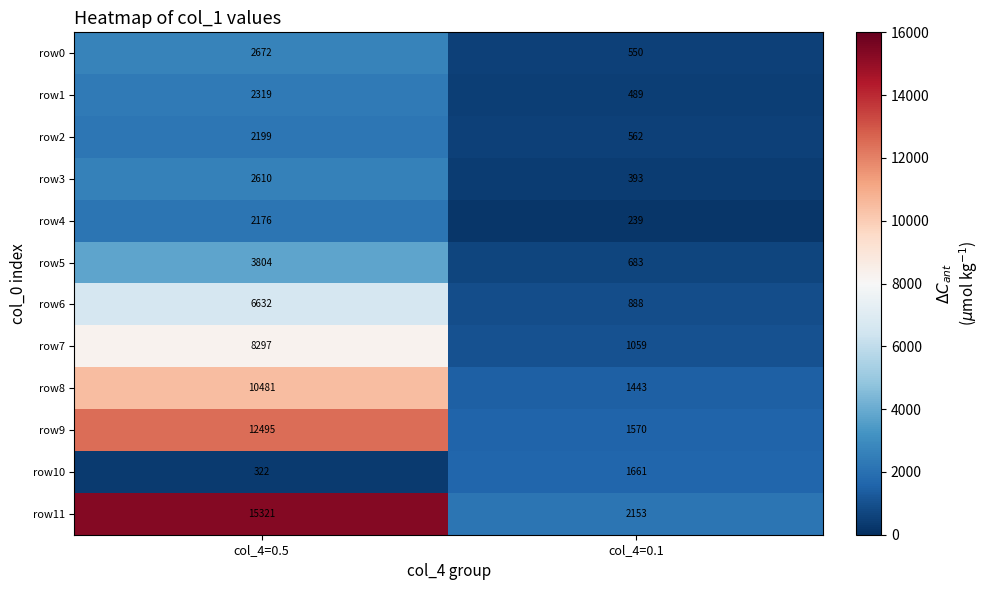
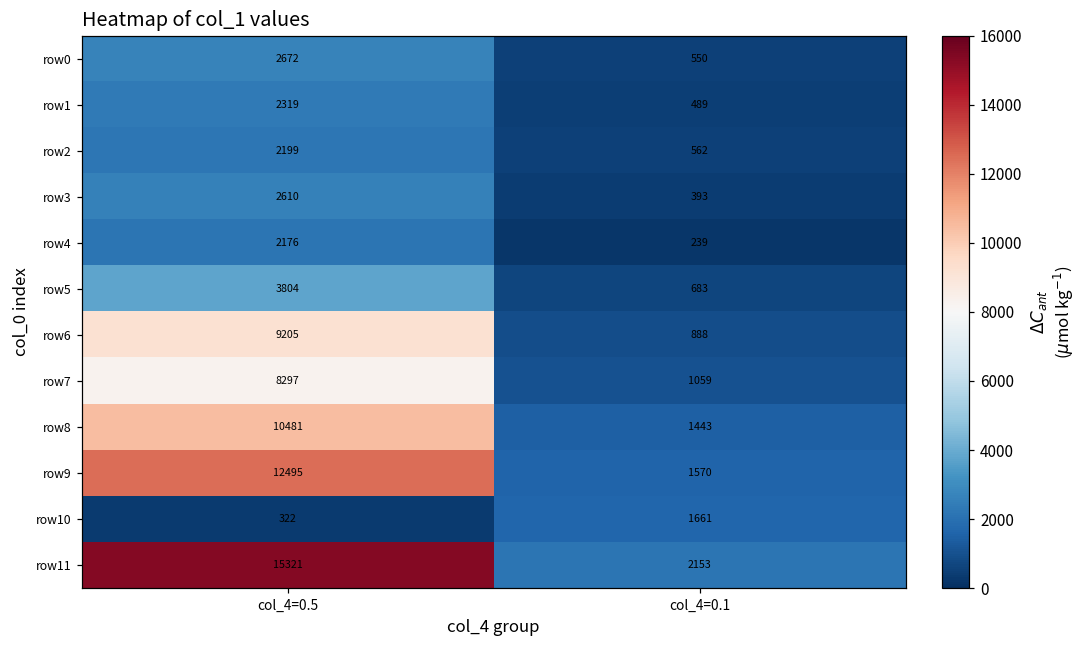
  {
    "row0": {
      "col_4=0.5": 2672,
      "col_4=0.1": 550
    },
    "row1": {
      "col_4=0.5": 2319,
      "col_4=0.1": 489
    },
    "row2": {
      "col_4=0.5": 2199,
      "col_4=0.1": 562
    },
    "row3": {
      "col_4=0.5": 2610,
      "col_4=0.1": 393
    },
    "row4": {
      "col_4=0.5": 2176,
      "col_4=0.1": 239
    },
    "row5": {
      "col_4=0.5": 3804,
      "col_4=0.1": 683
    },
    "row6": {
-     "col_4=0.5": 6632,
+     "col_4=0.5": 9205,
      "col_4=0.1": 888
    },
    "row7": {
      "col_4=0.5": 8297,
      "col_4=0.1": 1059
    },
    "row8": {
      "col_4=0.5": 10481,
      "col_4=0.1": 1443
    },
    "row9": {
      "col_4=0.5": 12495,
      "col_4=0.1": 1570
    },
    "row10": {
      "col_4=0.5": 322,
      "col_4=0.1": 1661
    },
    "row11": {
      "col_4=0.5": 15321,
      "col_4=0.1": 2153
    }
  }
